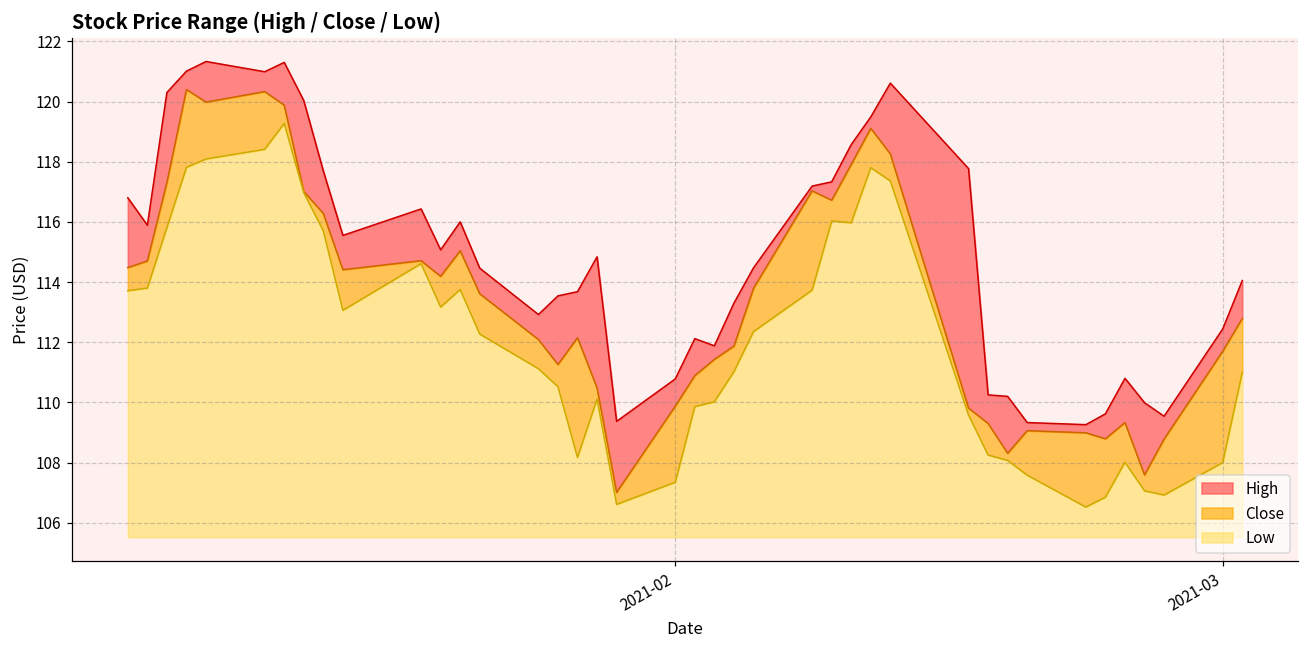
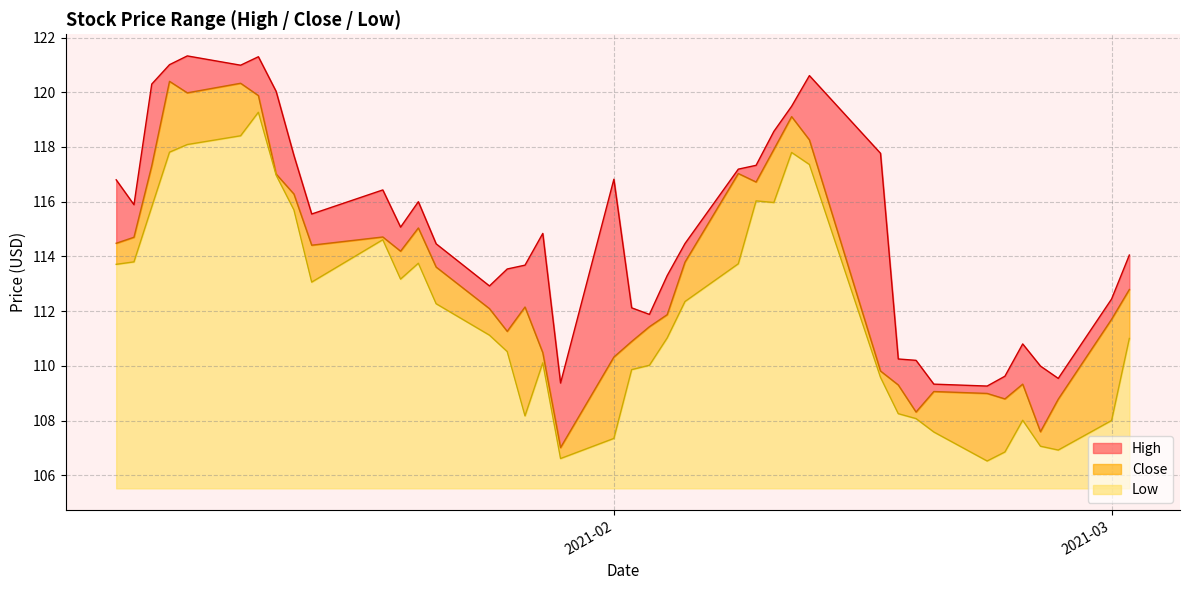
  {
    "High": {
-     "2021-02": 110.8,
+     "2021-02": 116.8,
      "2021-03": 112.4
    },
    "Close": {
-     "2021-02": 109.9,
+     "2021-02": 110.3,
      "2021-03": 111.7
    },
    "Low": {
      "2021-02": 107.3,
      "2021-03": 108.0
    }
  }
